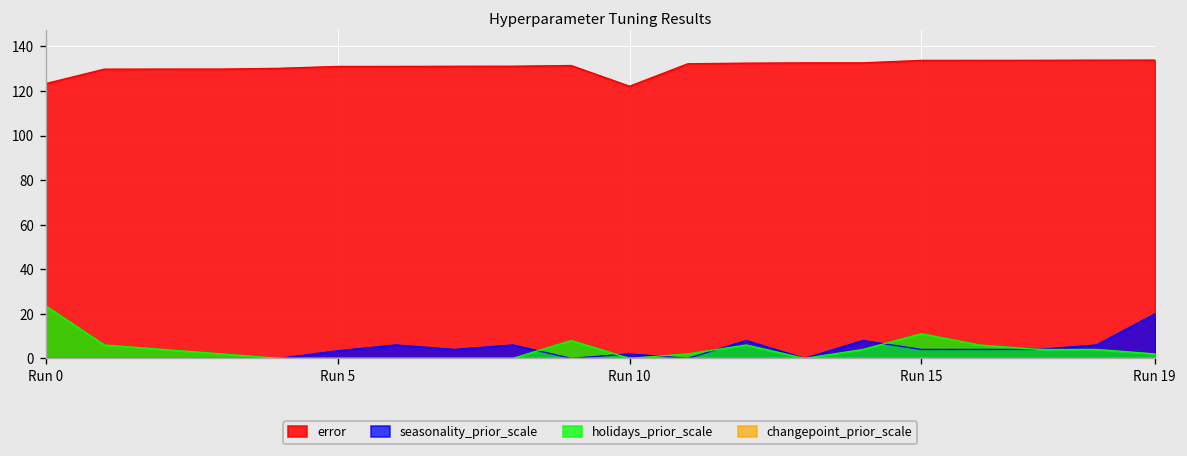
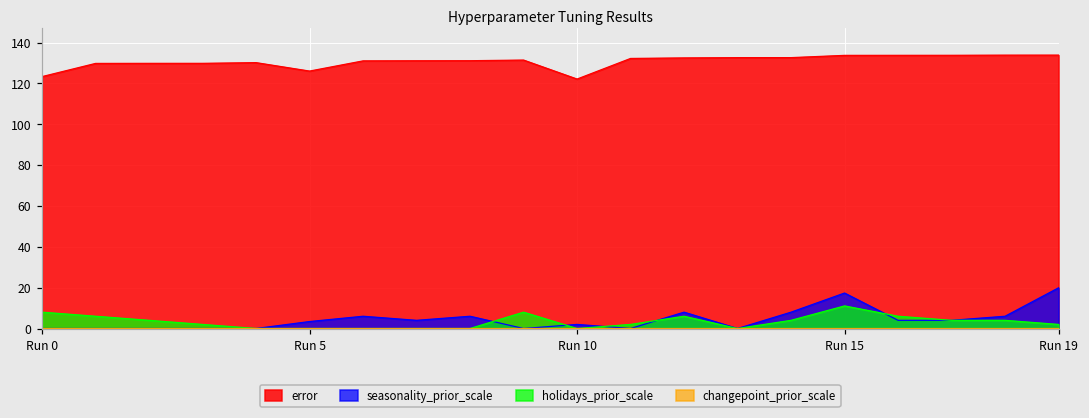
  {
    "error": {
      "Run 0": 123,
-     "Run 5": 131,
+     "Run 5": 126,
      "Run 10": 122,
      "Run 15": 134,
      "Run 19": 134
    },
    "seasonality_prior_scale": {
      "Run 5": 3,
      "Run 10": 2,
-     "Run 15": 4,
+     "Run 15": 17,
      "Run 19": 20
    },
    "holidays_prior_scale": {
-     "Run 0": 24,
+     "Run 0": 8,
      "Run 15": 11,
      "Run 19": 2
    },
    "changepoint_prior_scale": {
      "Run 15": 0,
      "Run 19": 0
    }
  }
